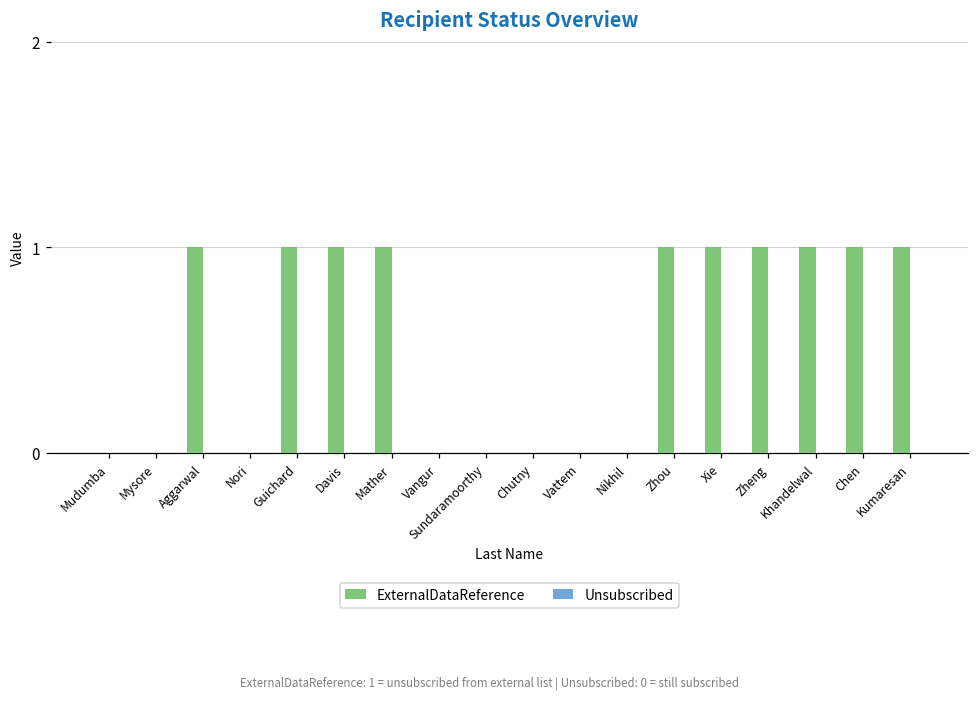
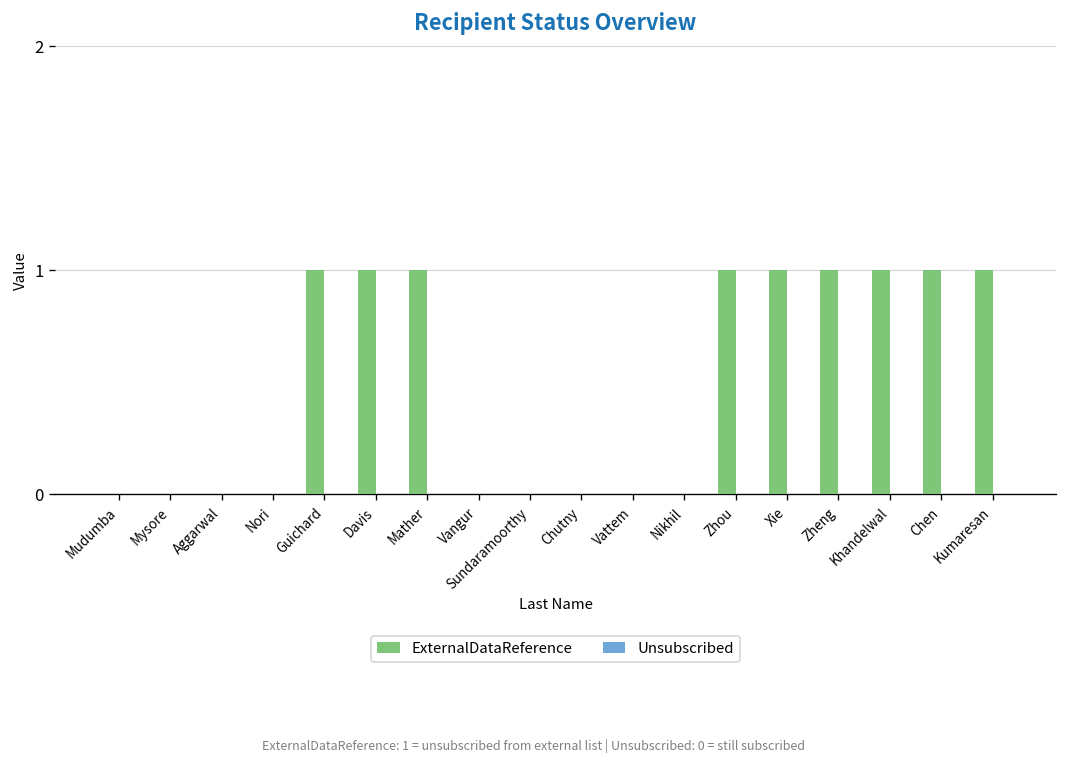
  {
    "ExternalDataReference": {
      "Mudumba": 0,
      "Mysore": 0,
-     "Aggarwal": 1,
+     "Aggarwal": 0,
      "Nori": 0,
      "Guichard": 1,
      "Davis": 1,
      "Mather": 1,
      "Vangur": 0,
      "Sundaramoorthy": 0,
      "Chutny": 0,
      "Vattem": 0,
      "Nikhil": 0,
      "Zhou": 1,
      "Xie": 1,
      "Zheng": 1,
      "Khandelwal": 1,
      "Chen": 1,
      "Kumaresan": 1
    },
    "Unsubscribed": {
      "Mudumba": 0,
      "Mysore": 0,
      "Aggarwal": 0,
      "Nori": 0,
      "Guichard": 0,
      "Davis": 0,
      "Mather": 0,
      "Vangur": 0,
      "Sundaramoorthy": 0,
      "Chutny": 0,
      "Vattem": 0,
      "Nikhil": 0,
      "Zhou": 0,
      "Xie": 0,
      "Zheng": 0,
      "Khandelwal": 0,
      "Chen": 0,
      "Kumaresan": 0
    }
  }
